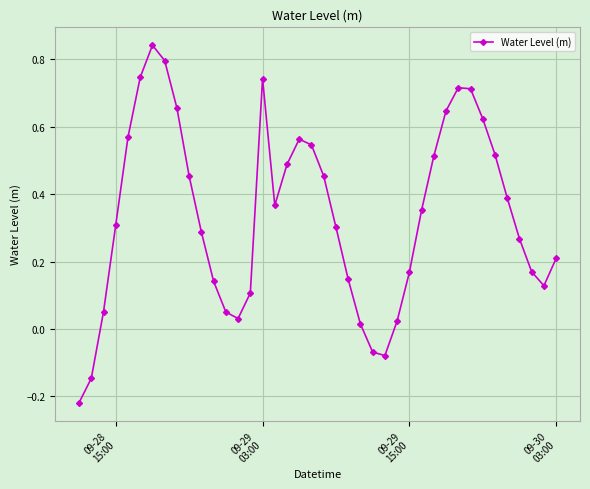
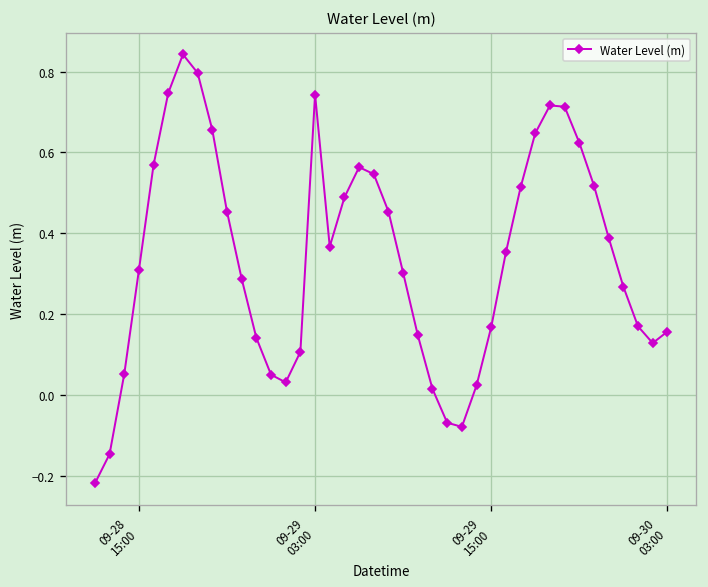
  {
    "09-28 15:00": 0.31,
    "09-29 03:00": 0.74,
    "09-29 15:00": 0.17,
-   "09-30 03:00": 0.21
+   "09-30 03:00": 0.16
  }
